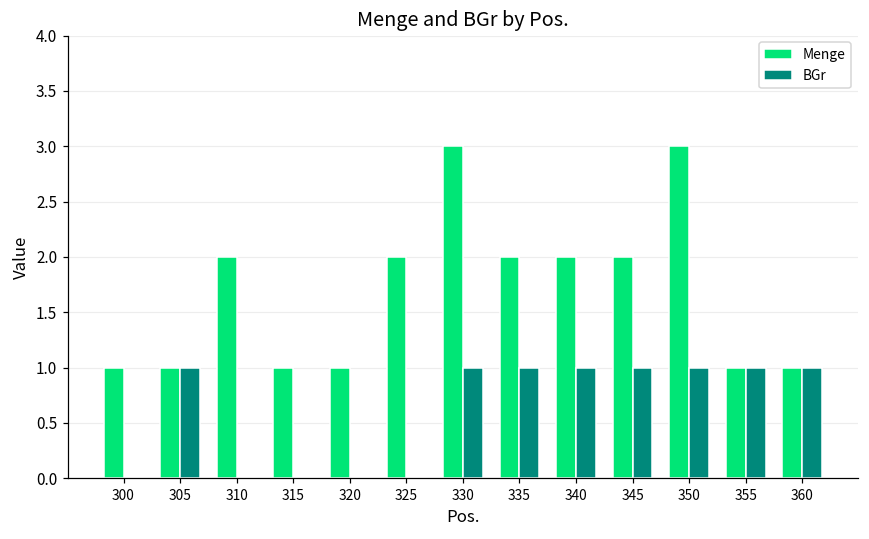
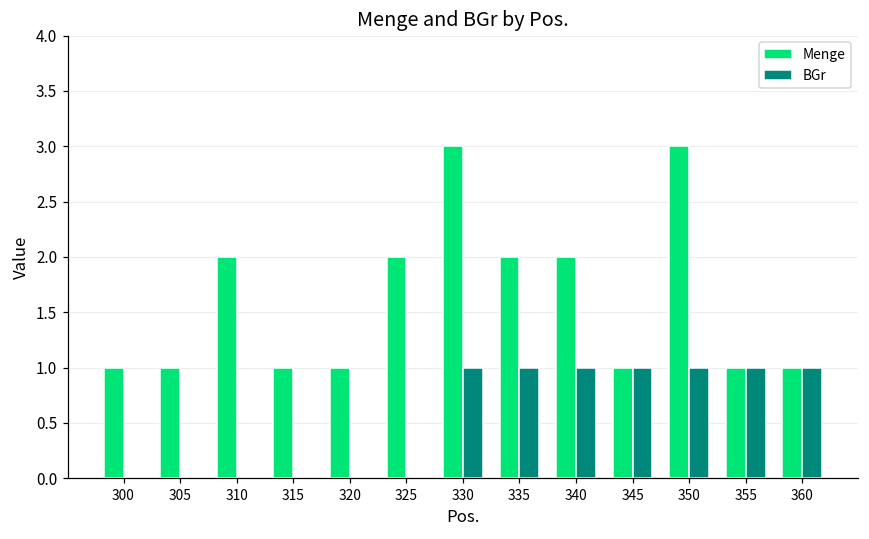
  {
    "Menge": {
      "300": 1,
      "305": 1,
      "310": 2,
      "315": 1,
      "320": 1,
      "325": 2,
      "330": 3,
      "335": 2,
      "340": 2,
-     "345": 2,
+     "345": 1,
      "350": 3,
      "355": 1,
      "360": 1
    },
    "BGr": {
      "300": 0,
-     "305": 1,
+     "305": 0,
      "310": 0,
      "315": 0,
      "320": 0,
      "325": 0,
      "330": 1,
      "335": 1,
      "340": 1,
      "345": 1,
      "350": 1,
      "355": 1,
      "360": 1
    }
  }
